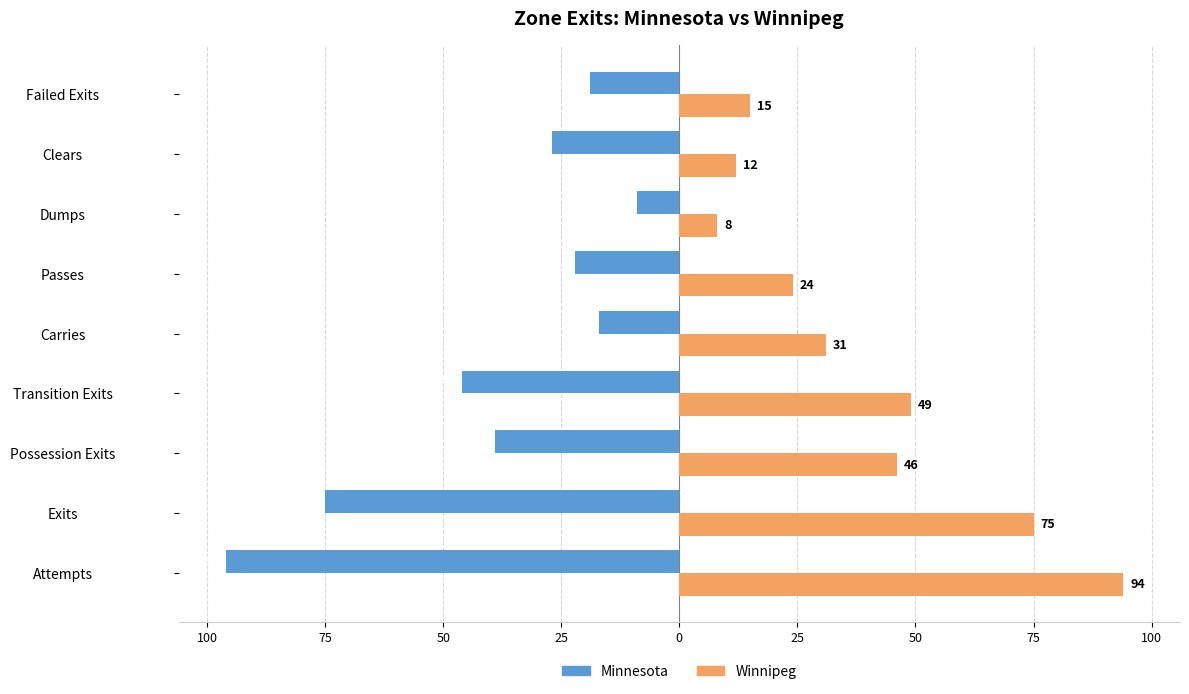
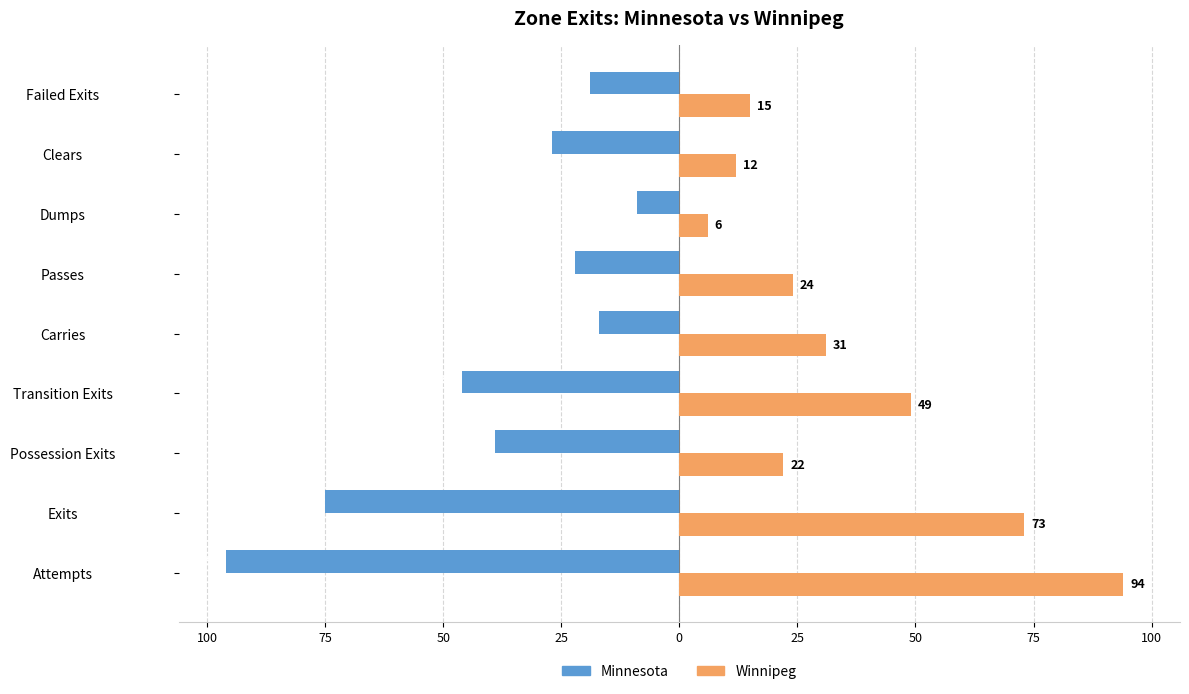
  {
    "Winnipeg": {
      "Failed Exits": 15,
      "Clears": 12,
-     "Dumps": 8,
+     "Dumps": 6,
      "Passes": 24,
      "Carries": 31,
      "Transition Exits": 49,
-     "Possession Exits": 46,
-     "Exits": 75,
+     "Possession Exits": 22,
+     "Exits": 73,
      "Attempts": 94
    }
  }
